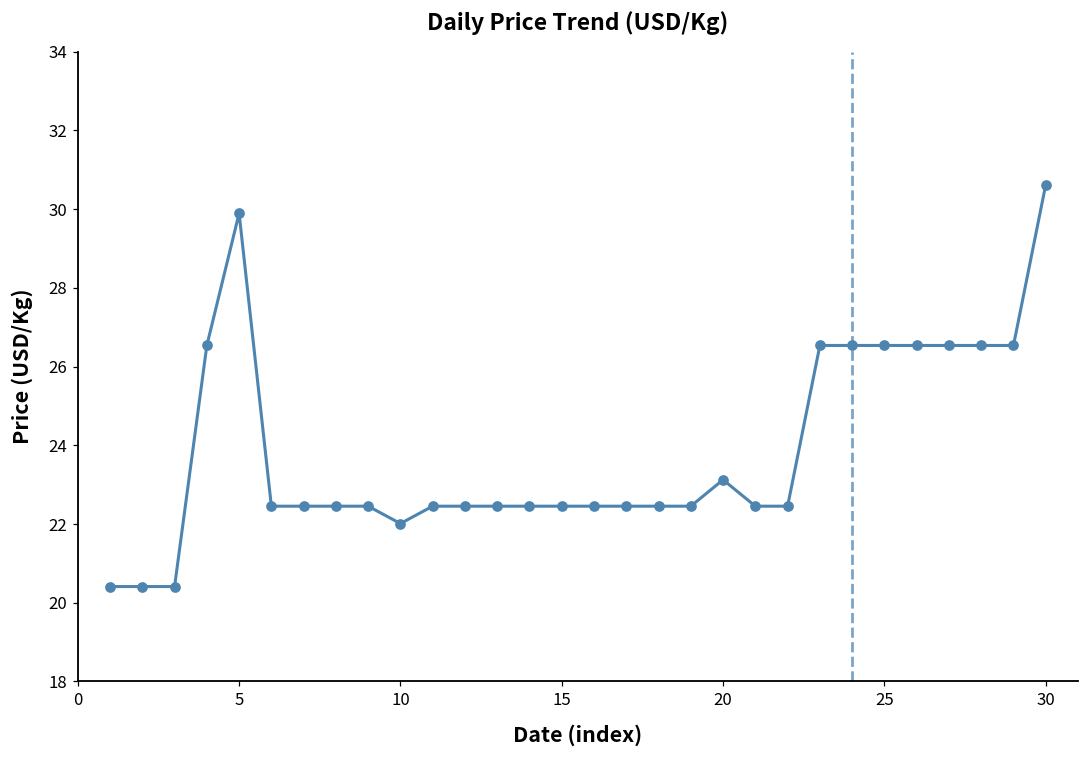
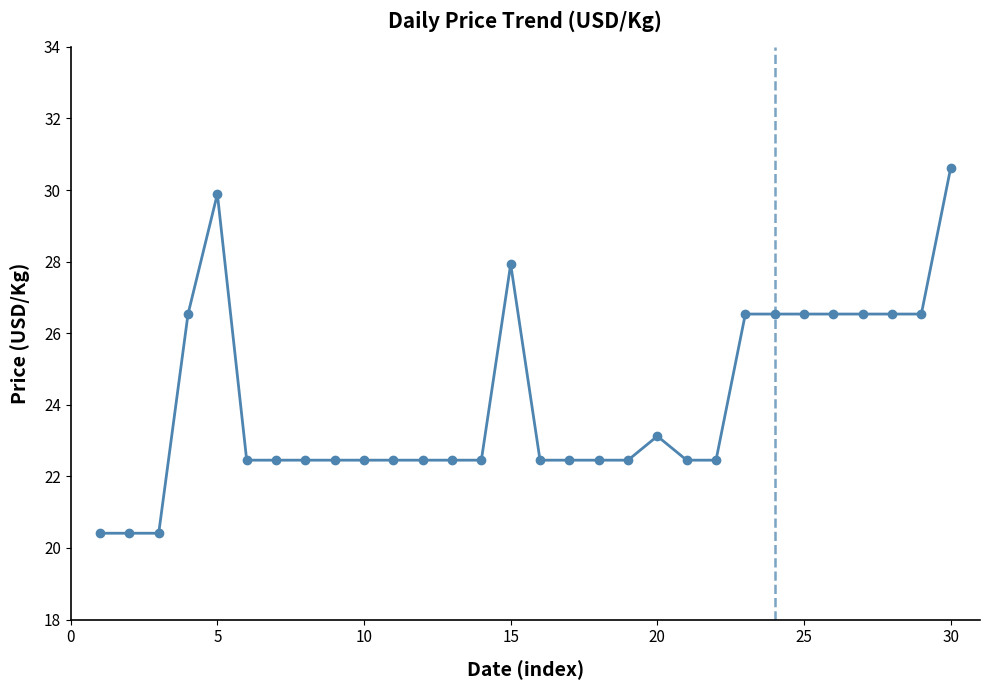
  {
    "5": 29.9,
-   "10": 22.0,
-   "15": 22.5,
+   "10": 22.5,
+   "15": 27.9,
    "20": 23.1,
    "25": 26.5,
    "30": 30.6
  }
